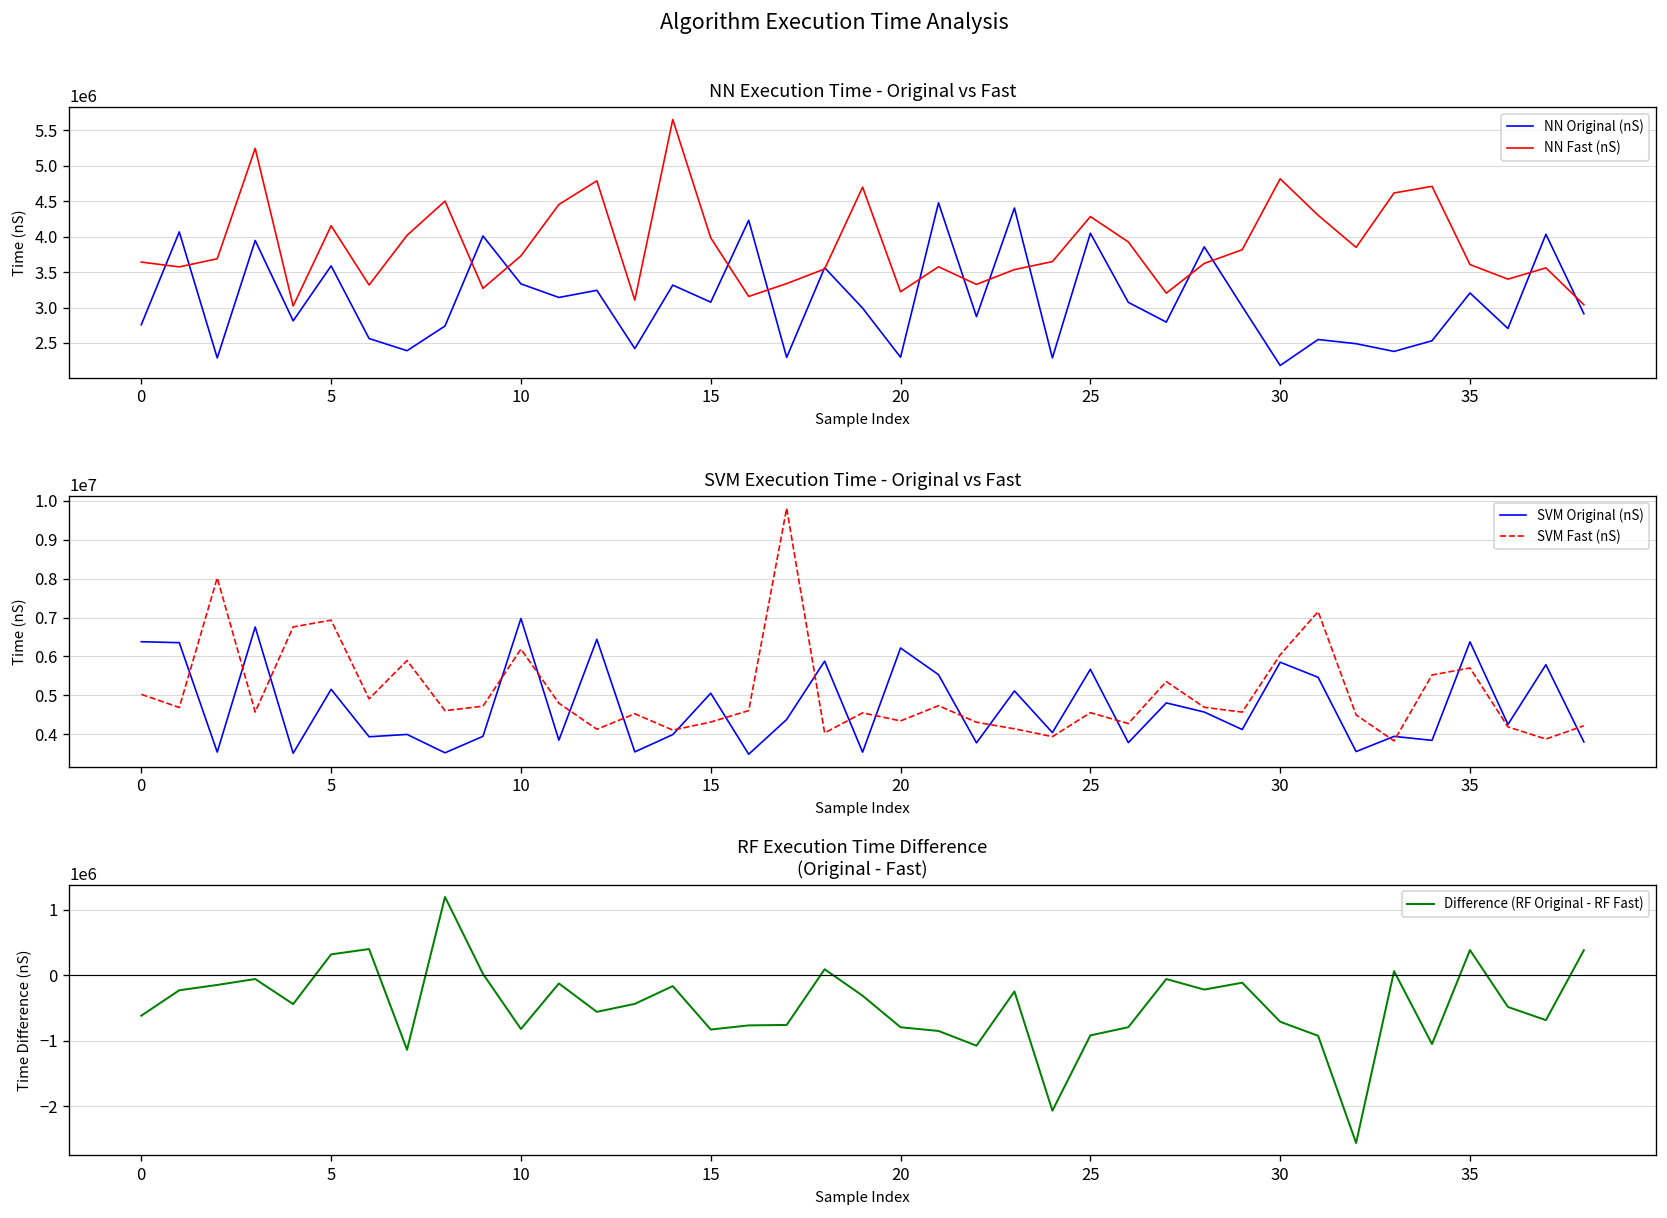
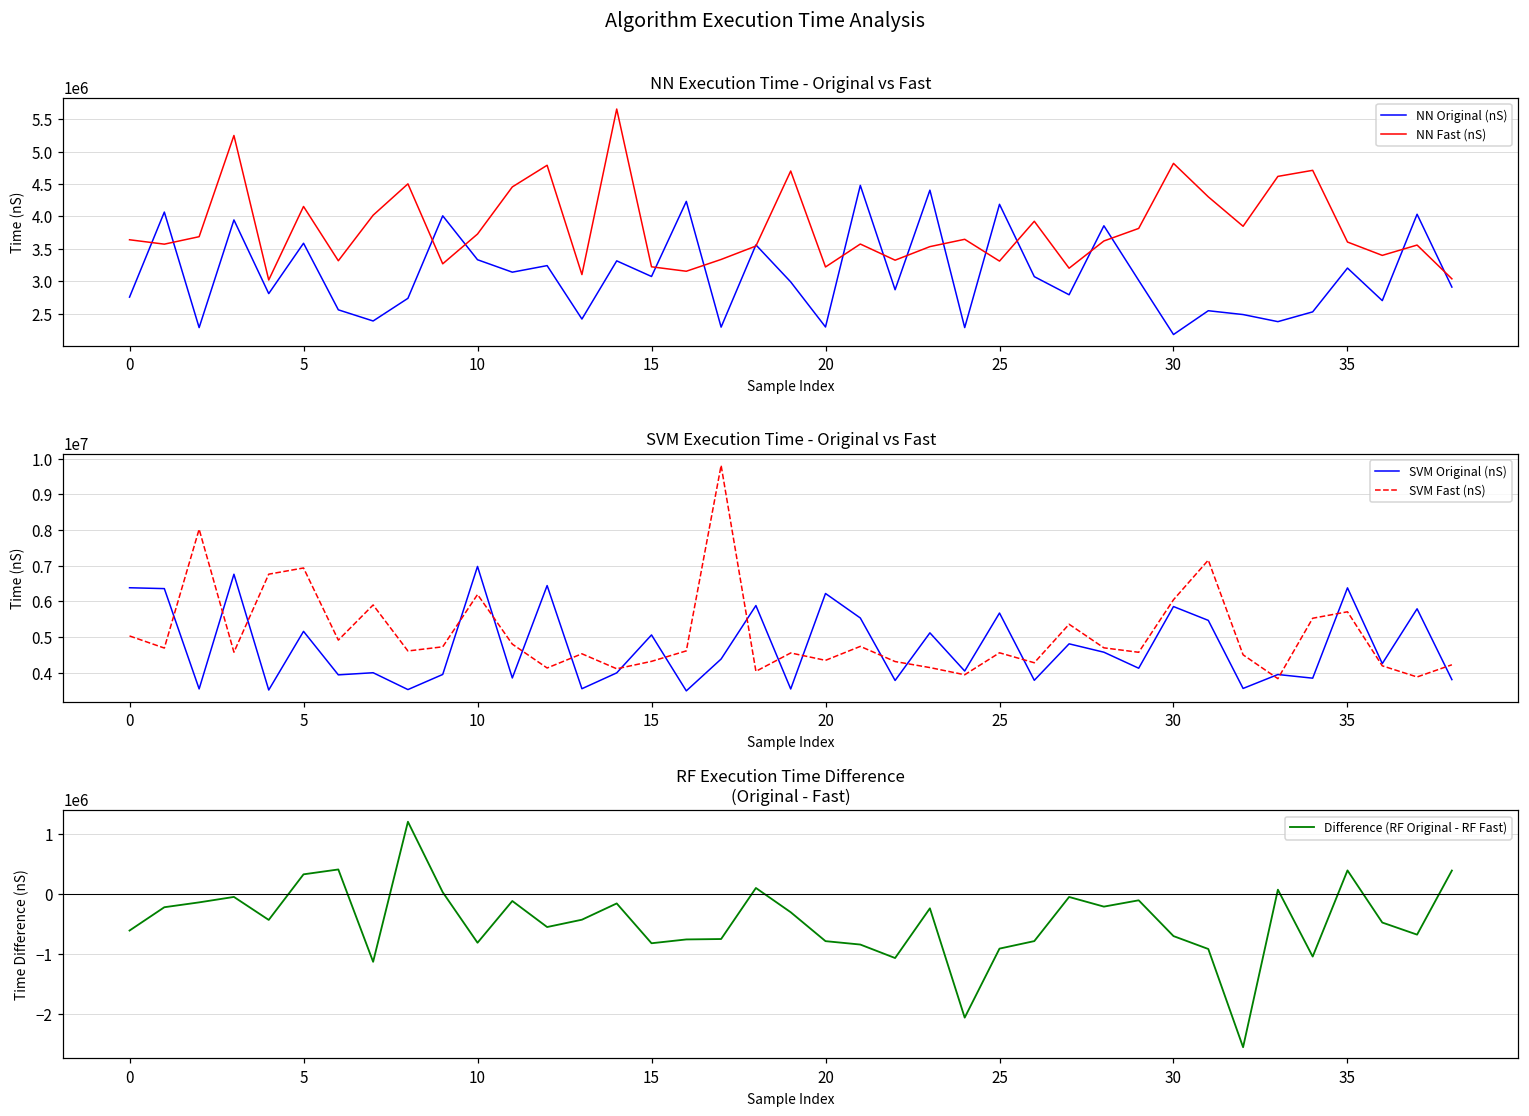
  {
    "NN Execution Time - Original vs Fast": {
      "NN Original (nS)": {
        "0": 2800000,
        "5": 3600000,
        "10": 3300000,
        "15": 3100000,
        "20": 2300000,
-       "25": 4000000,
+       "25": 4200000,
        "30": 2200000,
        "35": 3200000
      },
      "NN Fast (nS)": {
        "0": 3600000,
        "5": 4200000,
        "10": 3700000,
-       "15": 4000000,
+       "15": 3200000,
        "20": 3200000,
-       "25": 4300000,
+       "25": 3300000,
        "30": 4800000,
        "35": 3600000
      }
    },
    "SVM Execution Time - Original vs Fast": {
      "SVM Original (nS)": {
        "0": 6400000,
        "5": 5200000,
        "10": 7000000,
        "15": 5100000,
        "20": 6200000,
        "25": 5700000,
        "30": 5900000,
        "35": 6400000
      },
      "SVM Fast (nS)": {
        "0": 5000000,
        "5": 6900000,
        "10": 6200000,
        "15": 4300000,
        "20": 4300000,
        "25": 4600000,
        "30": 6000000,
        "35": 5700000
      }
    },
    "RF Execution Time Difference (Original - Fast)": {
      "0": -600000,
      "5": 300000,
      "10": -800000,
      "15": -800000,
      "20": -800000,
      "25": -900000,
      "30": -700000,
      "35": 400000
    }
  }
